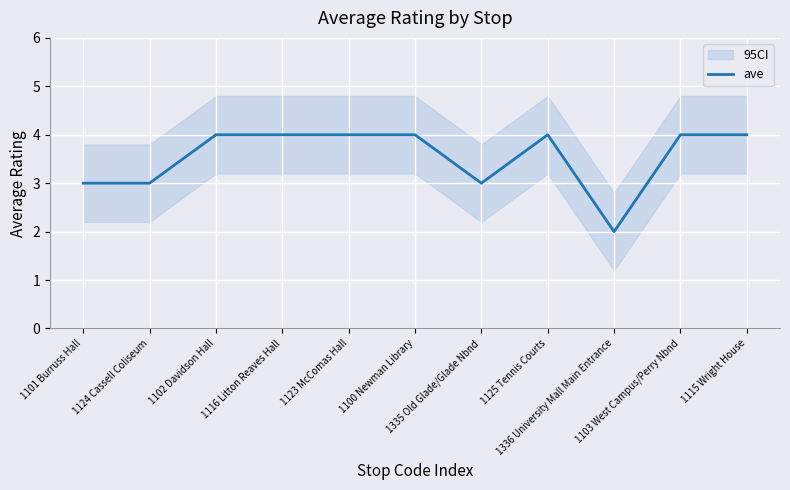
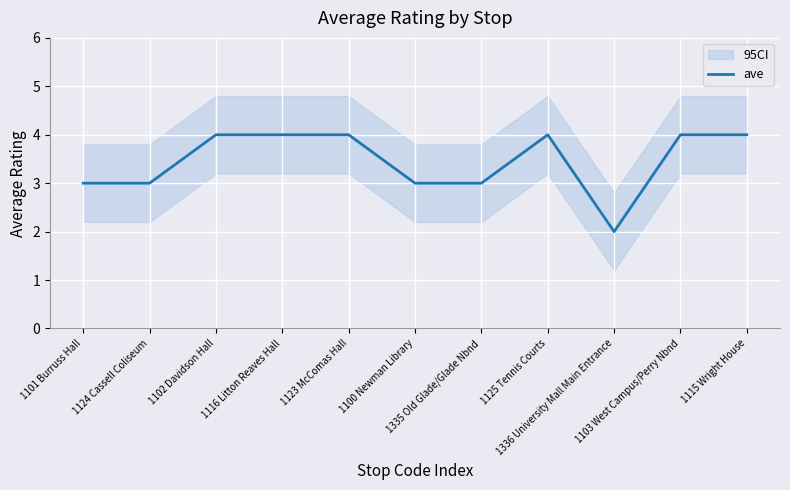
  {
    "ave": {
      "1101 Burruss Hall": 3,
      "1124 Cassell Coliseum": 3,
      "1102 Davidson Hall": 4,
      "1116 Litton Reaves Hall": 4,
      "1123 McComas Hall": 4,
-     "1100 Newman Library": 4,
+     "1100 Newman Library": 3,
      "1335 Old Glade/Glade Nbnd": 3,
      "1125 Tennis Courts": 4,
      "1336 University Mall Main Entrance": 2,
      "1103 West Campus/Perry Nbnd": 4,
      "1115 Wright House": 4
    }
  }
